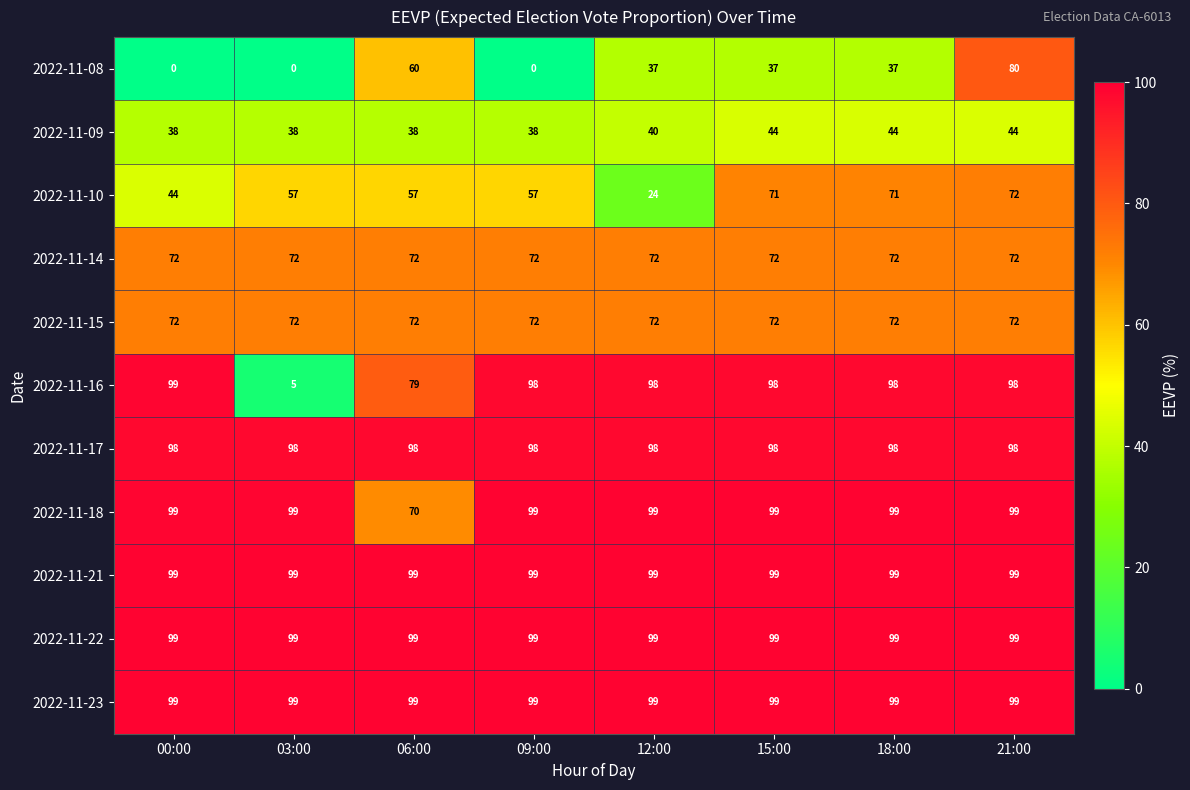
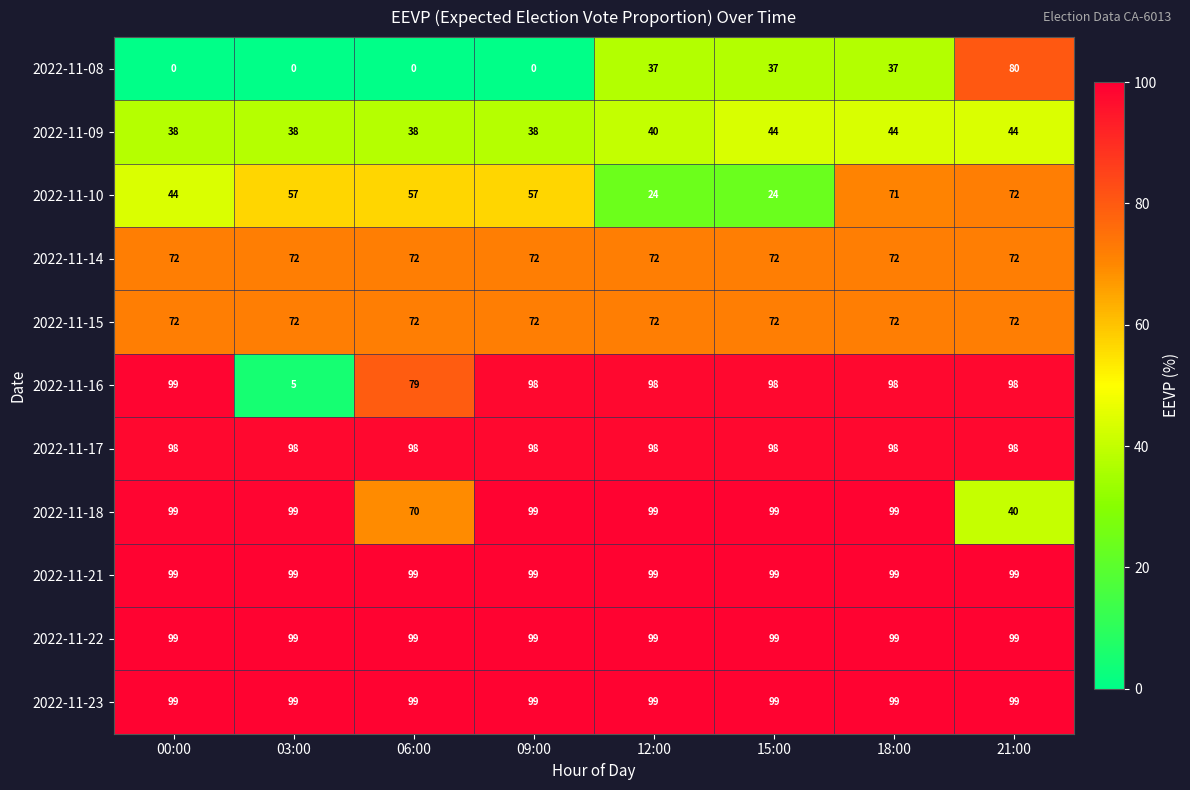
  {
    "2022-11-08": {
      "00:00": 0,
      "03:00": 0,
-     "06:00": 60,
+     "06:00": 0,
      "09:00": 0,
      "12:00": 37,
      "15:00": 37,
      "18:00": 37,
      "21:00": 80
    },
    "2022-11-09": {
      "00:00": 38,
      "03:00": 38,
      "06:00": 38,
      "09:00": 38,
      "12:00": 40,
      "15:00": 44,
      "18:00": 44,
      "21:00": 44
    },
    "2022-11-10": {
      "00:00": 44,
      "03:00": 57,
      "06:00": 57,
      "09:00": 57,
      "12:00": 24,
-     "15:00": 71,
+     "15:00": 24,
      "18:00": 71,
      "21:00": 72
    },
    "2022-11-14": {
      "00:00": 72,
      "03:00": 72,
      "06:00": 72,
      "09:00": 72,
      "12:00": 72,
      "15:00": 72,
      "18:00": 72,
      "21:00": 72
    },
    "2022-11-15": {
      "00:00": 72,
      "03:00": 72,
      "06:00": 72,
      "09:00": 72,
      "12:00": 72,
      "15:00": 72,
      "18:00": 72,
      "21:00": 72
    },
    "2022-11-16": {
      "00:00": 99,
      "03:00": 5,
      "06:00": 79,
      "09:00": 98,
      "12:00": 98,
      "15:00": 98,
      "18:00": 98,
      "21:00": 98
    },
    "2022-11-17": {
      "00:00": 98,
      "03:00": 98,
      "06:00": 98,
      "09:00": 98,
      "12:00": 98,
      "15:00": 98,
      "18:00": 98,
      "21:00": 98
    },
    "2022-11-18": {
      "00:00": 99,
      "03:00": 99,
      "06:00": 70,
      "09:00": 99,
      "12:00": 99,
      "15:00": 99,
      "18:00": 99,
-     "21:00": 99
+     "21:00": 40
    },
    "2022-11-21": {
      "00:00": 99,
      "03:00": 99,
      "06:00": 99,
      "09:00": 99,
      "12:00": 99,
      "15:00": 99,
      "18:00": 99,
      "21:00": 99
    },
    "2022-11-22": {
      "00:00": 99,
      "03:00": 99,
      "06:00": 99,
      "09:00": 99,
      "12:00": 99,
      "15:00": 99,
      "18:00": 99,
      "21:00": 99
    },
    "2022-11-23": {
      "00:00": 99,
      "03:00": 99,
      "06:00": 99,
      "09:00": 99,
      "12:00": 99,
      "15:00": 99,
      "18:00": 99,
      "21:00": 99
    }
  }
